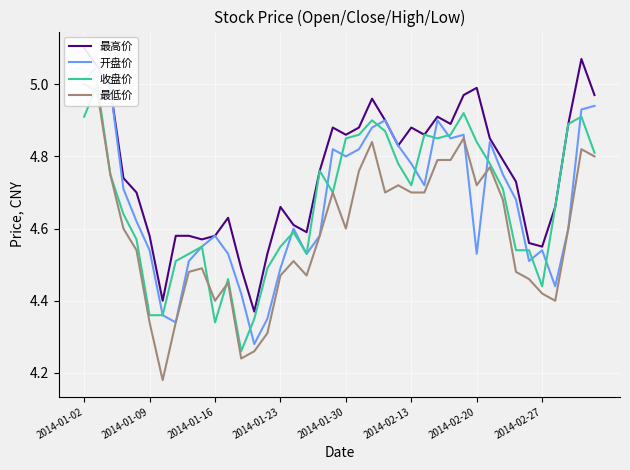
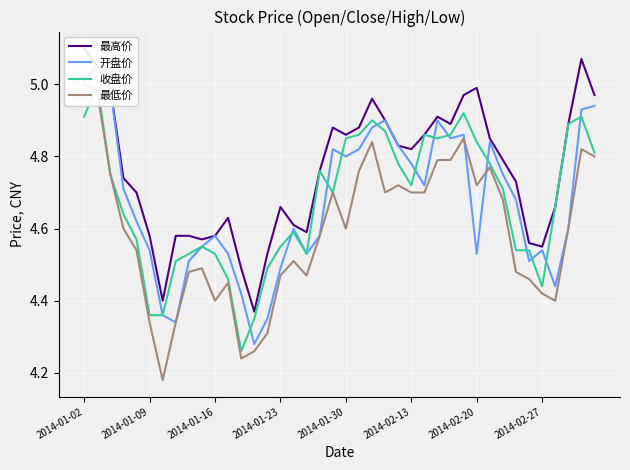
  {
    "最高价": {
      "2014-01-09": 4.58,
      "2014-01-23": 4.66,
      "2014-01-30": 4.86,
-     "2014-02-13": 4.88,
+     "2014-02-13": 4.82,
      "2014-02-20": 4.99,
      "2014-02-27": 4.55
    },
    "开盘价": {
      "2014-01-09": 4.54,
      "2014-01-23": 4.49,
      "2014-01-30": 4.80,
      "2014-02-13": 4.78,
      "2014-02-20": 4.53,
      "2014-02-27": 4.54
    },
    "收盘价": {
      "2014-01-02": 4.91,
      "2014-01-09": 4.36,
-     "2014-01-16": 4.34,
+     "2014-01-16": 4.53,
      "2014-01-23": 4.55,
      "2014-01-30": 4.85,
      "2014-02-13": 4.72,
      "2014-02-20": 4.84,
      "2014-02-27": 4.44
    },
    "最低价": {
      "2014-01-09": 4.34,
      "2014-01-16": 4.40,
      "2014-01-23": 4.47,
      "2014-01-30": 4.60,
      "2014-02-13": 4.70,
      "2014-02-20": 4.72,
      "2014-02-27": 4.42
    }
  }
